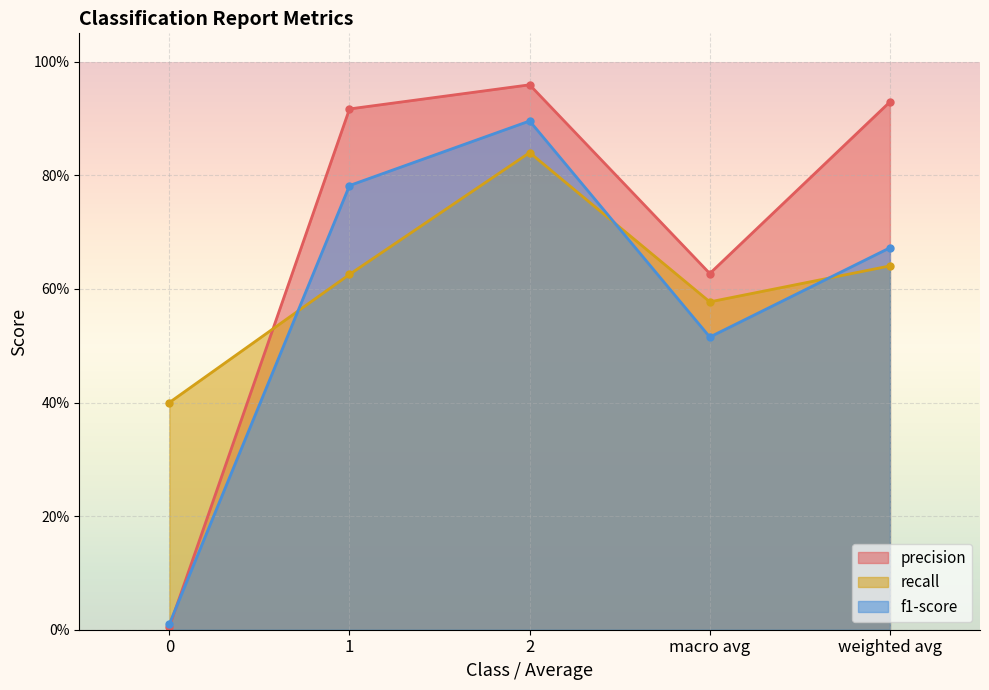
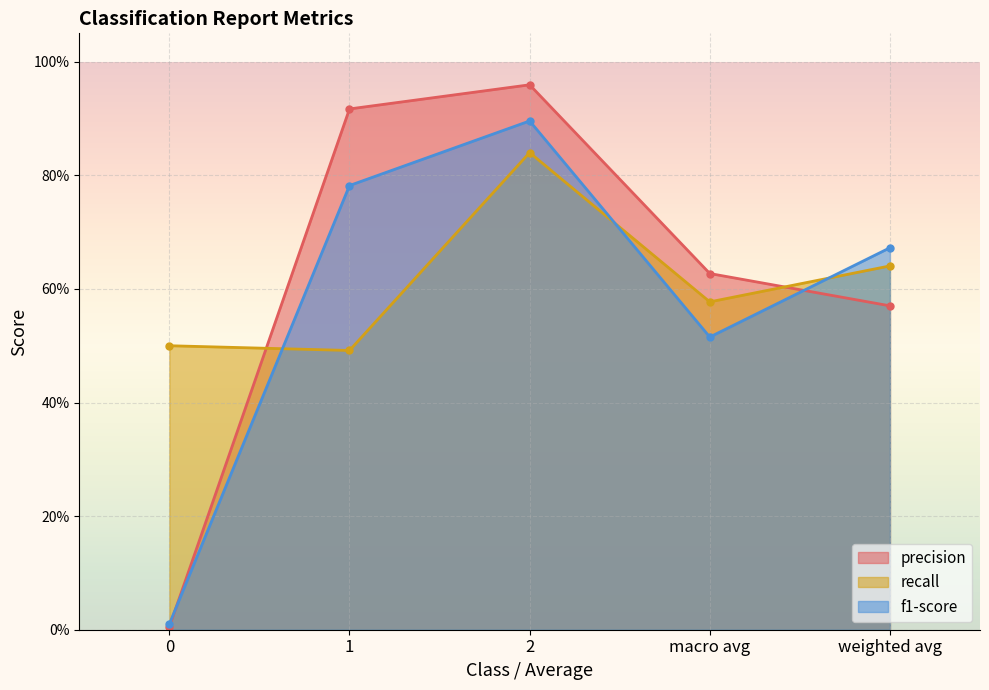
  {
    "precision": {
      "0": "1%",
      "1": "92%",
      "2": "96%",
      "macro avg": "63%",
-     "weighted avg": "93%"
+     "weighted avg": "57%"
    },
    "recall": {
-     "0": "40%",
-     "1": "63%",
+     "0": "50%",
+     "1": "49%",
      "2": "84%",
      "macro avg": "58%",
      "weighted avg": "64%"
    },
    "f1-score": {
      "0": "1%",
      "1": "78%",
      "2": "90%",
      "macro avg": "52%",
      "weighted avg": "67%"
    }
  }
